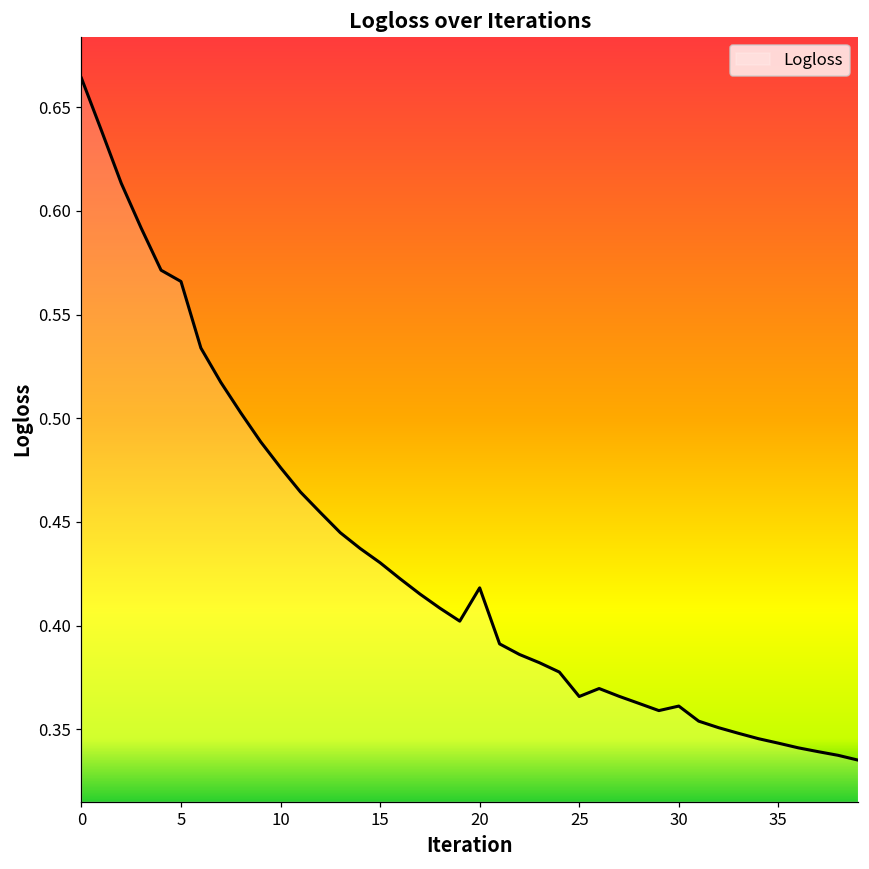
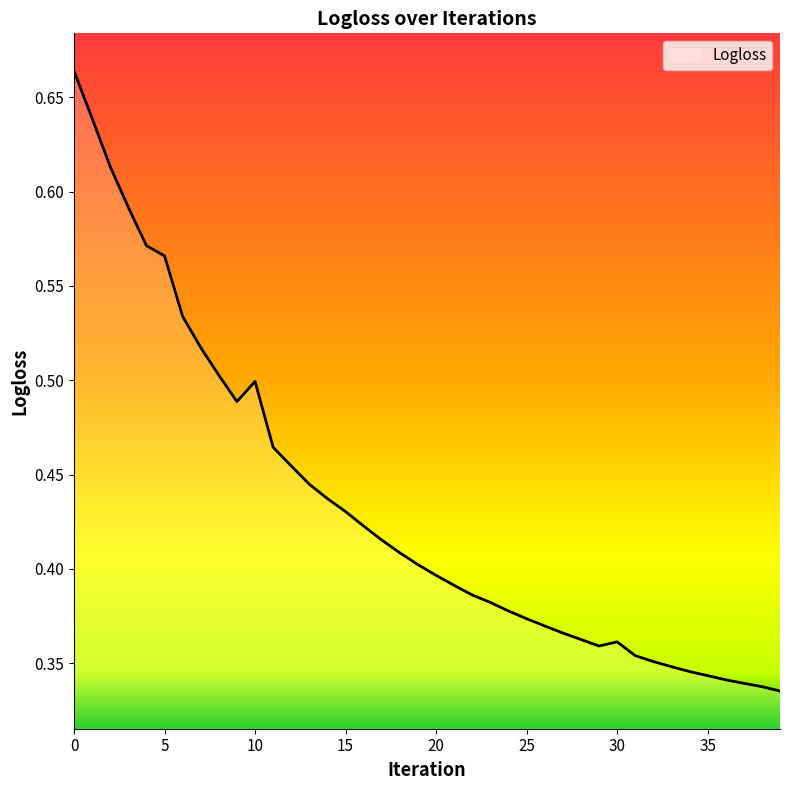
  {
    "0": 0.664,
    "5": 0.566,
-   "10": 0.476,
+   "10": 0.499,
    "15": 0.430,
-   "20": 0.418,
-   "25": 0.366,
+   "20": 0.397,
+   "25": 0.374,
    "30": 0.361,
    "35": 0.343
  }
